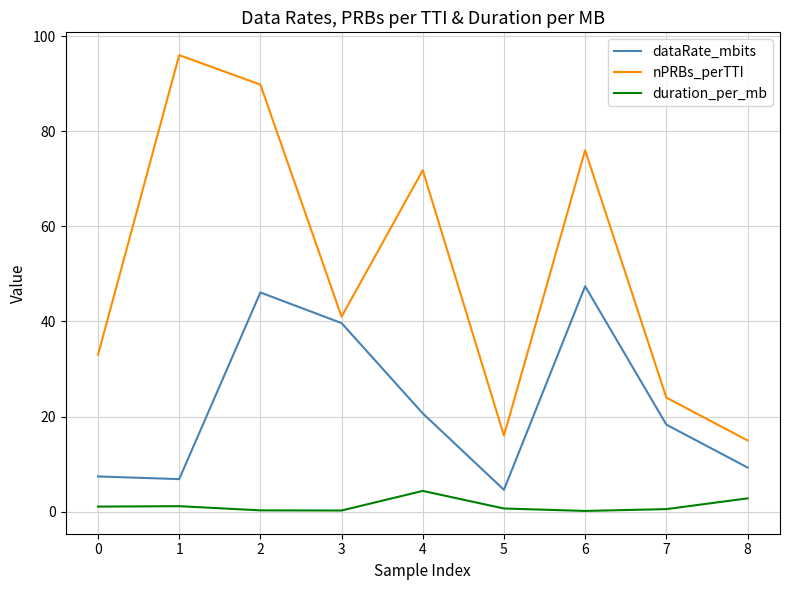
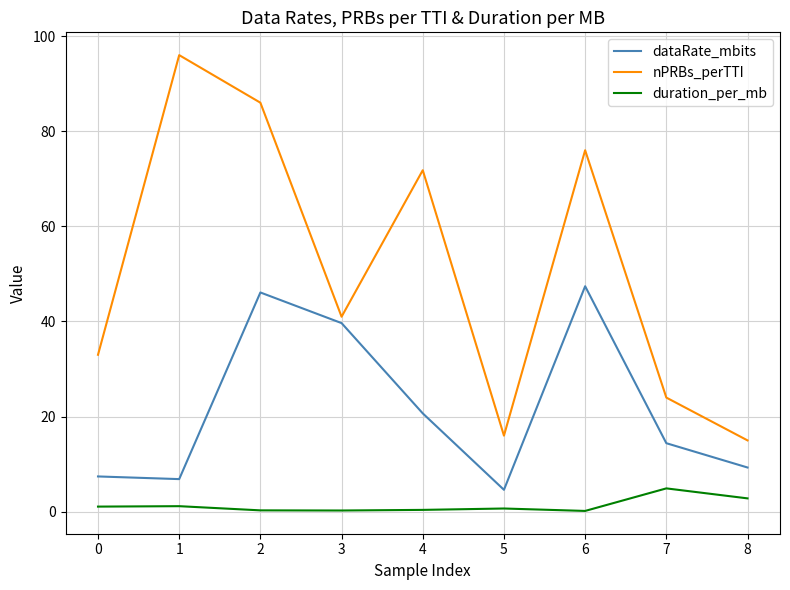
  {
    "dataRate_mbits": {
      "0": 7,
      "1": 7,
      "2": 46,
      "3": 40,
      "4": 21,
      "5": 5,
      "6": 47,
-     "7": 18,
+     "7": 14,
      "8": 9
    },
    "nPRBs_perTTI": {
      "0": 33,
      "1": 96,
-     "2": 90,
+     "2": 86,
      "3": 41,
      "4": 72,
      "5": 16,
      "6": 76,
      "7": 24,
      "8": 15
    },
    "duration_per_mb": {
      "0": 1,
      "1": 1,
      "2": 0,
      "3": 0,
-     "4": 4,
+     "4": 0,
      "5": 1,
      "6": 0,
-     "7": 1,
+     "7": 5,
      "8": 3
    }
  }
